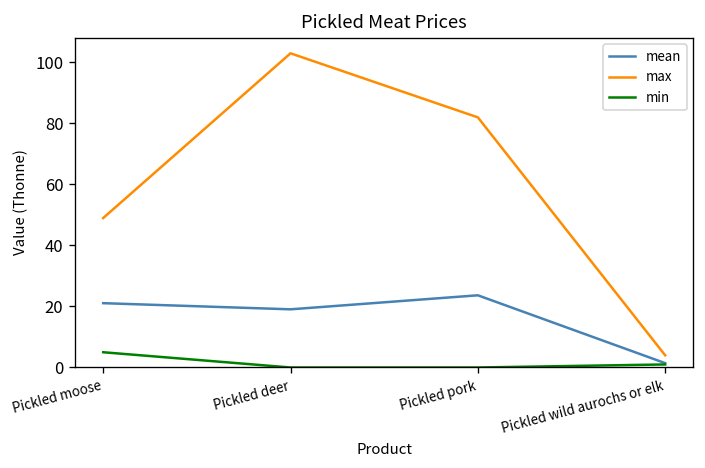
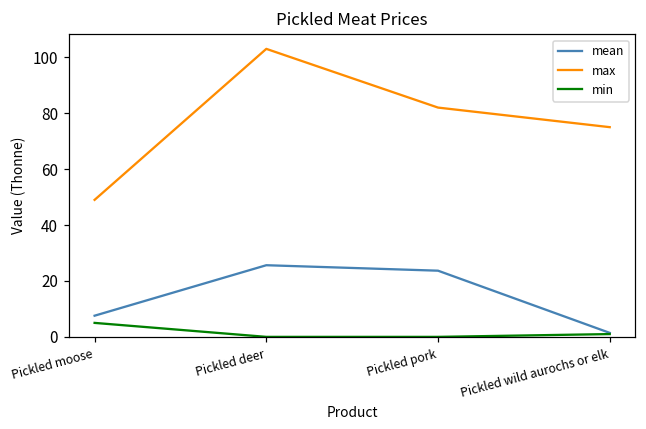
  {
    "mean": {
-     "Pickled moose": 21,
-     "Pickled deer": 19,
+     "Pickled moose": 8,
+     "Pickled deer": 26,
      "Pickled pork": 24
    },
    "max": {
      "Pickled moose": 49,
      "Pickled deer": 103,
      "Pickled pork": 82,
-     "Pickled wild aurochs or elk": 4
+     "Pickled wild aurochs or elk": 75
    },
    "min": {
      "Pickled moose": 5,
      "Pickled deer": 0,
      "Pickled pork": 0
    }
  }
